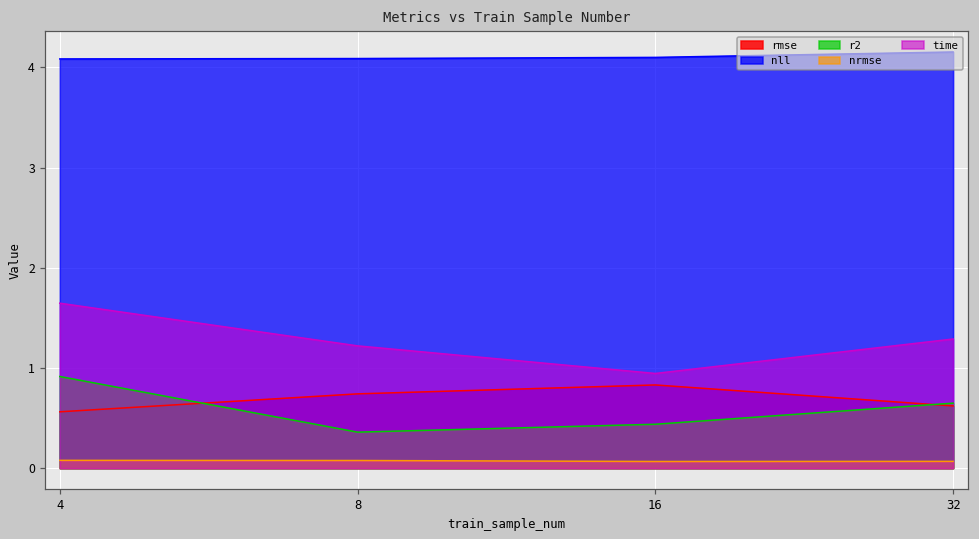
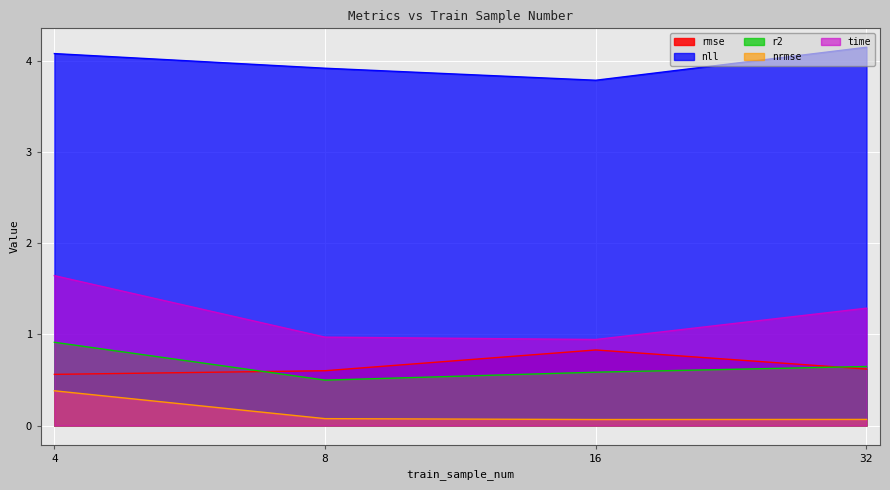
  {
    "rmse": {
      "4": 0.6,
-     "8": 0.7,
+     "8": 0.6,
      "16": 0.8
    },
    "nll": {
      "4": 4.1,
-     "8": 4.1,
-     "16": 4.1
+     "8": 3.9,
+     "16": 3.8
    },
    "r2": {
      "4": 0.9,
-     "8": 0.4,
-     "16": 0.4
+     "8": 0.5,
+     "16": 0.6
    },
    "nrmse": {
-     "4": 0.1,
+     "4": 0.4,
      "8": 0.1,
      "16": 0.1,
      "32": 0.1
    },
    "time": {
      "4": 1.6,
-     "8": 1.2,
+     "8": 1.0,
      "16": 0.9,
      "32": 1.3
    }
  }
